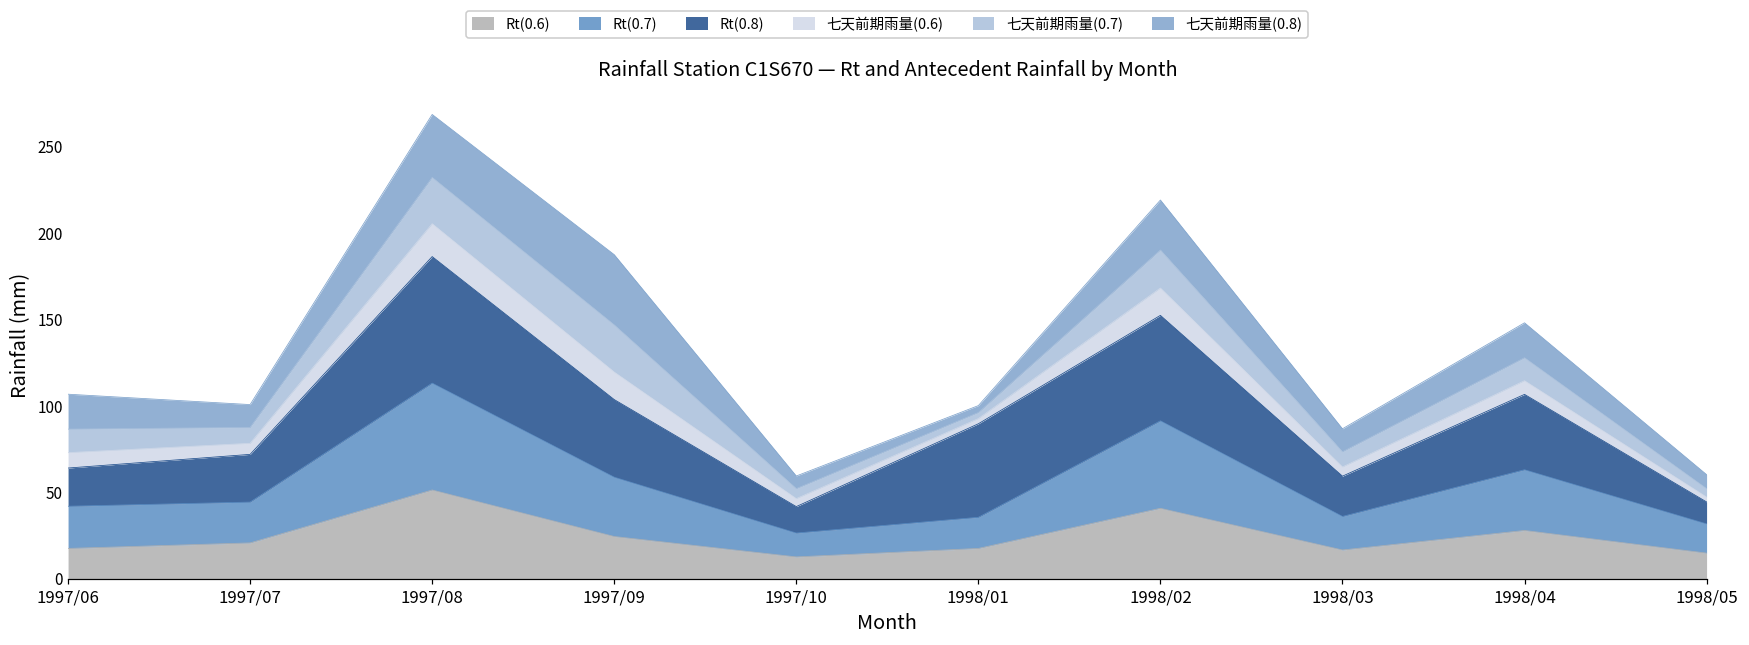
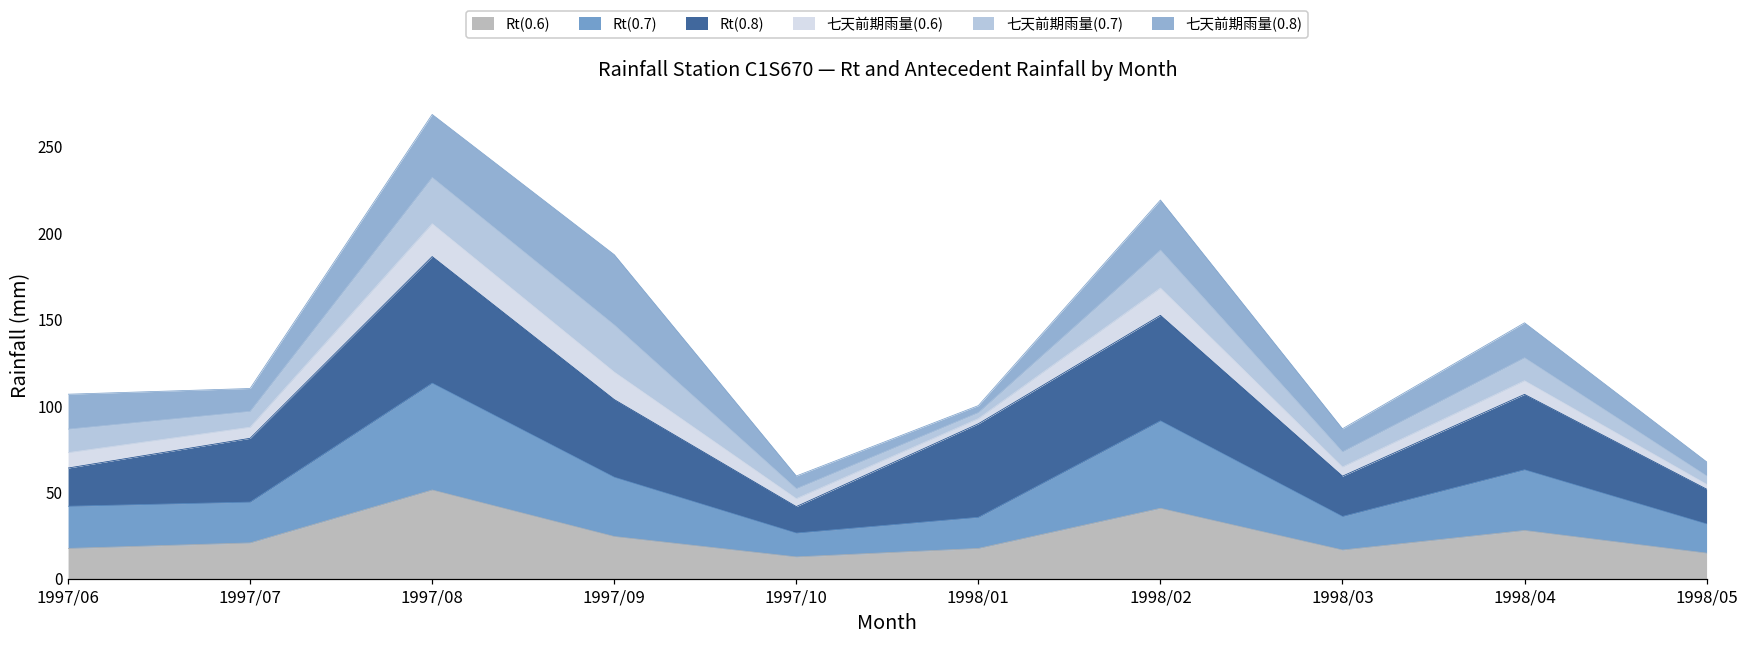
  {
    "Rt(0.8)": {
      "1997/06": 22,
-     "1997/07": 28,
+     "1997/07": 37,
      "1997/08": 73,
      "1997/09": 45,
      "1997/10": 15,
      "1998/01": 54,
      "1998/02": 61,
      "1998/03": 23,
      "1998/04": 44,
-     "1998/05": 13
+     "1998/05": 20
    }
  }
